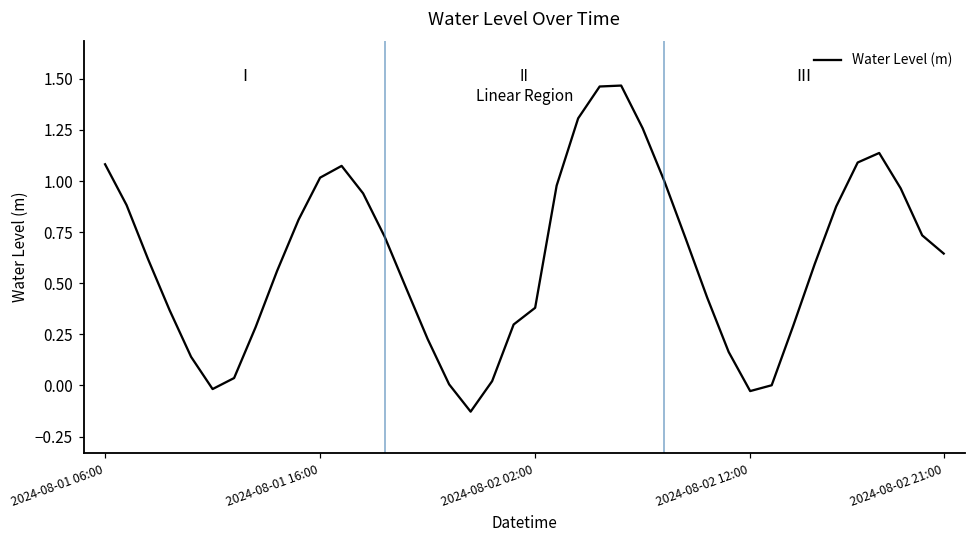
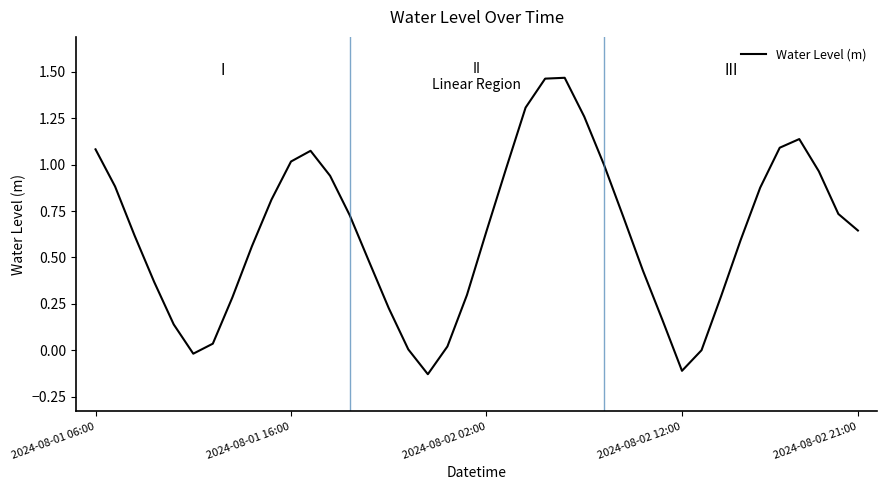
  {
    "2024-08-01 06:00": 1.08,
    "2024-08-01 16:00": 1.02,
-   "2024-08-02 02:00": 0.38,
-   "2024-08-02 12:00": -0.03,
+   "2024-08-02 02:00": 0.64,
+   "2024-08-02 12:00": -0.11,
    "2024-08-02 21:00": 0.65
  }
